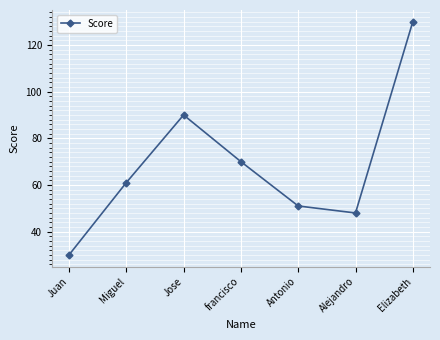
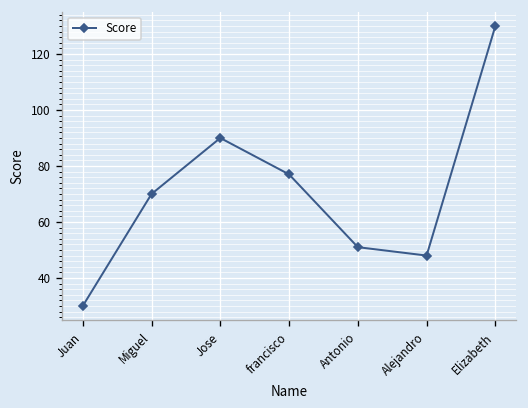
  {
    "Juan": 30,
-   "Miguel": 61,
+   "Miguel": 70,
    "Jose": 90,
-   "francisco": 70,
+   "francisco": 77,
    "Antonio": 51,
    "Alejandro": 48,
    "Elizabeth": 130
  }
